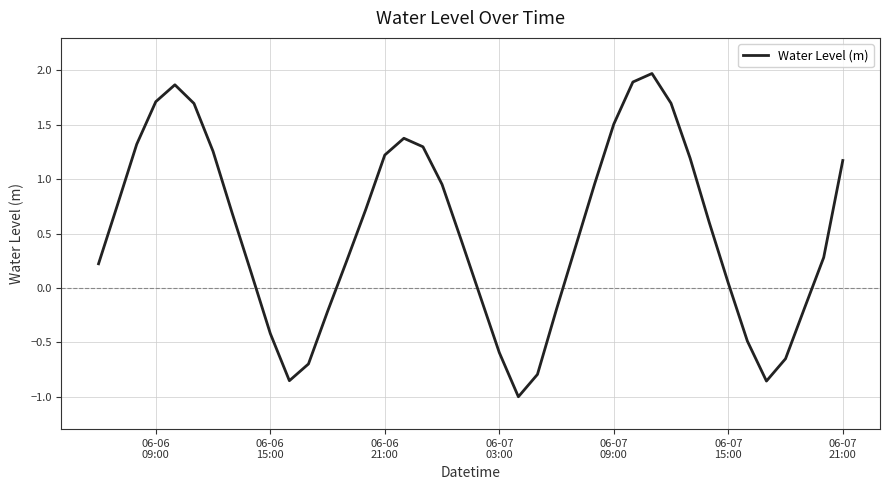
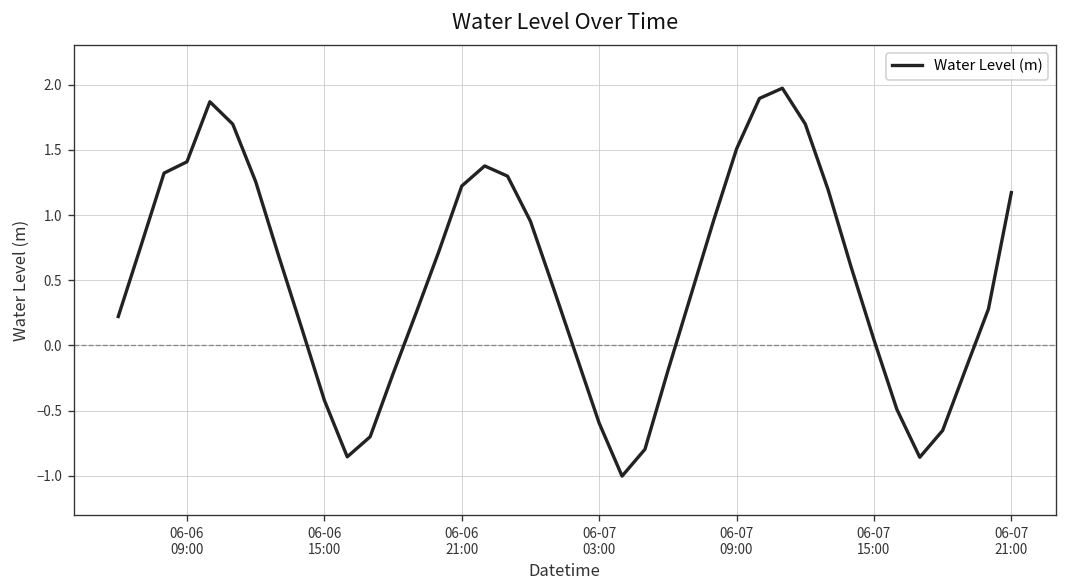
  {
-   "06-06 09:00": 1.71,
+   "06-06 09:00": 1.41,
    "06-06 15:00": -0.42,
    "06-06 21:00": 1.22,
    "06-07 03:00": -0.60,
    "06-07 09:00": 1.51,
    "06-07 15:00": 0.04,
    "06-07 21:00": 1.17
  }
